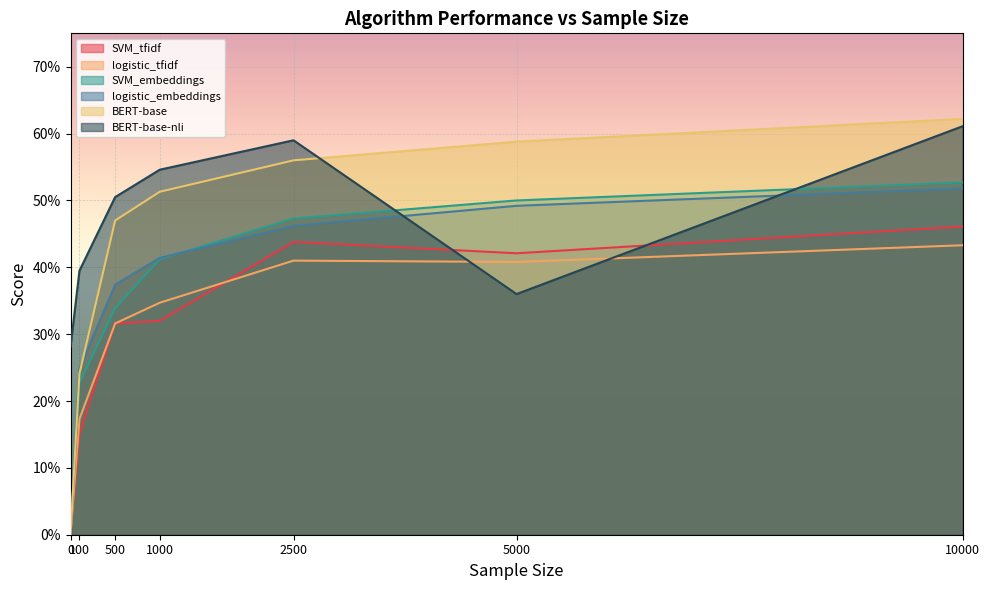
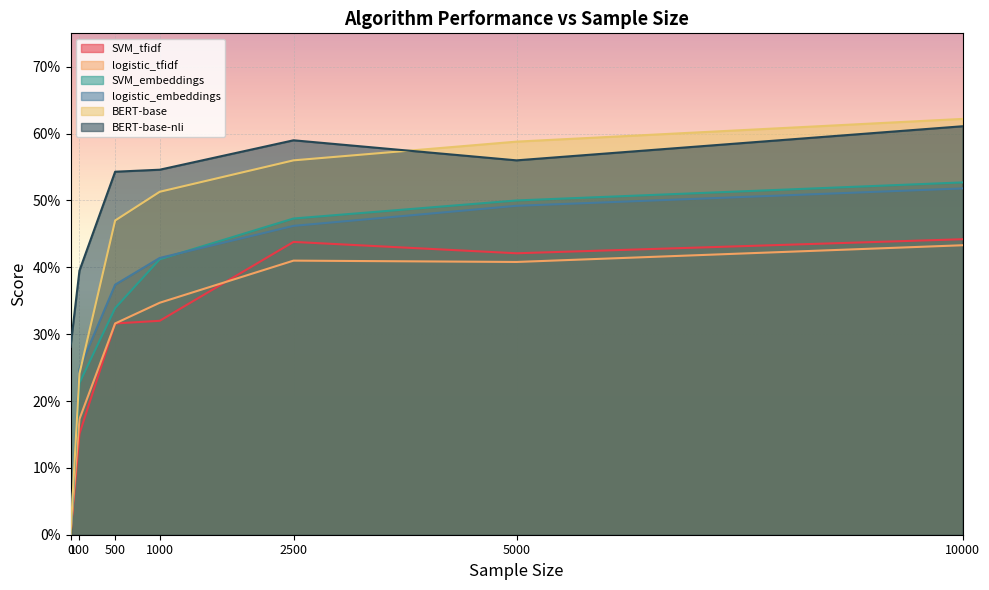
  {
    "SVM_tfidf": {
      "1000": "32%",
      "2500": "44%",
      "5000": "42%",
-     "10000": "46%"
+     "10000": "44%"
    },
    "BERT-base-nli": {
-     "500": "51%",
+     "500": "54%",
      "1000": "55%",
      "2500": "59%",
-     "5000": "36%",
+     "5000": "56%",
      "10000": "61%"
    }
  }
